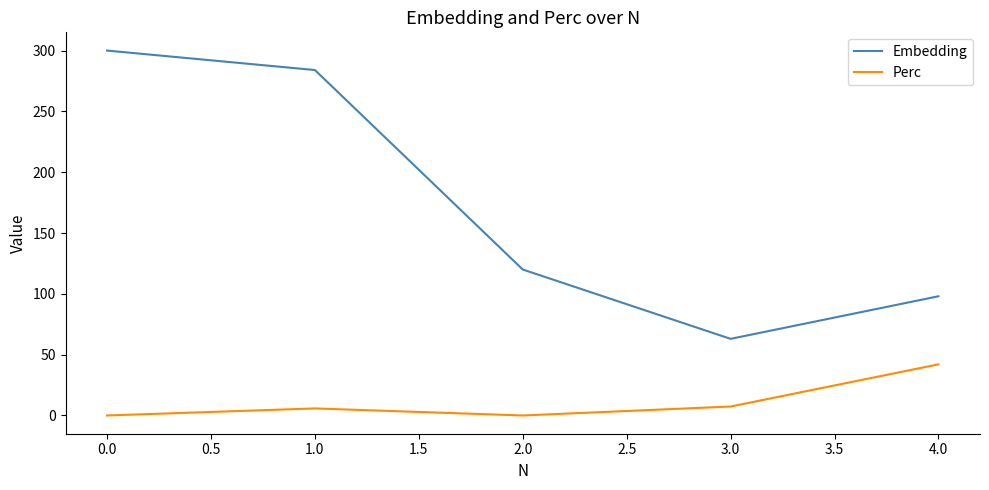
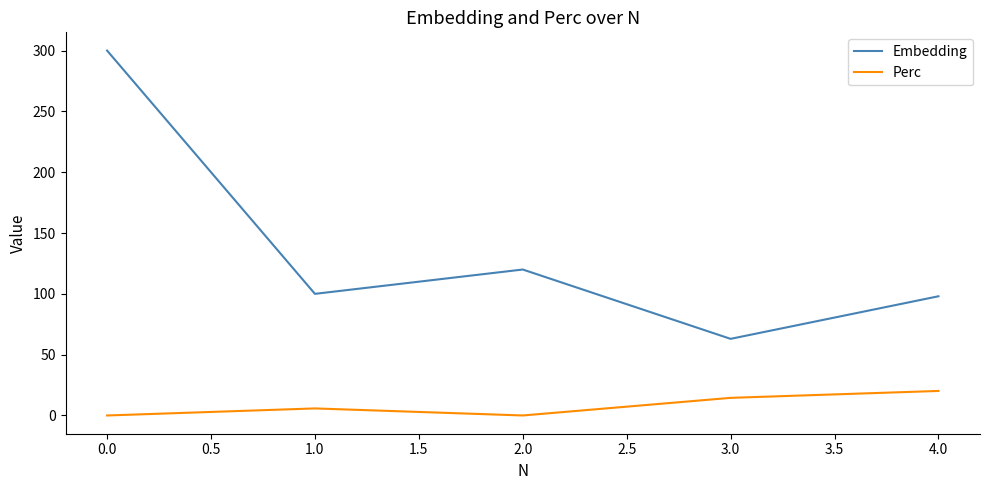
  {
    "Embedding": {
      "0.0": 300,
-     "1.0": 284,
+     "1.0": 100,
      "2.0": 120,
      "3.0": 63,
      "4.0": 98
    },
    "Perc": {
      "0.0": 0,
      "1.0": 6,
      "2.0": 0,
-     "3.0": 7,
-     "4.0": 42
+     "3.0": 14,
+     "4.0": 20
    }
  }
